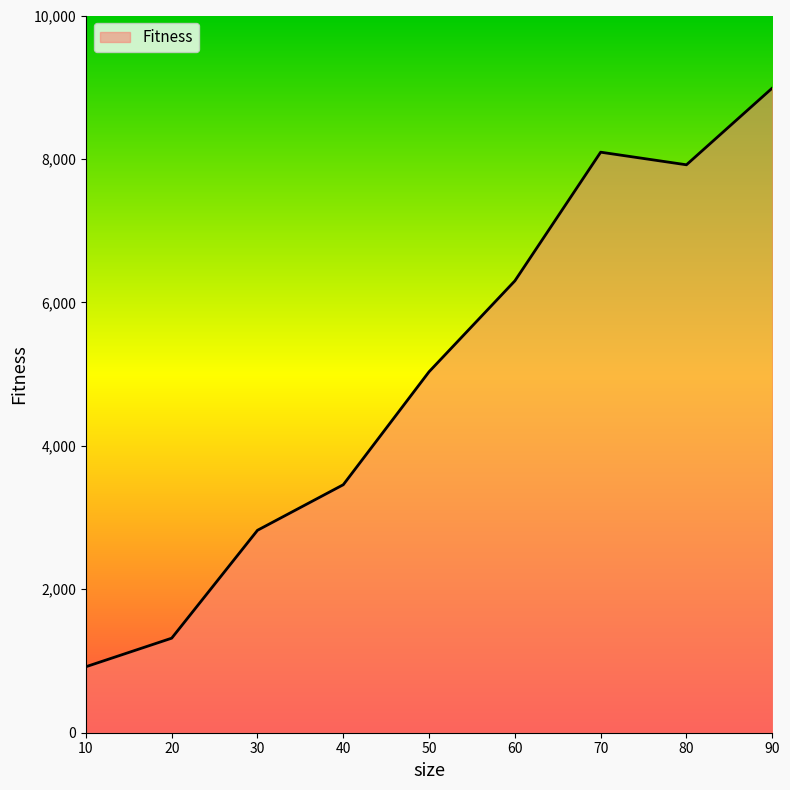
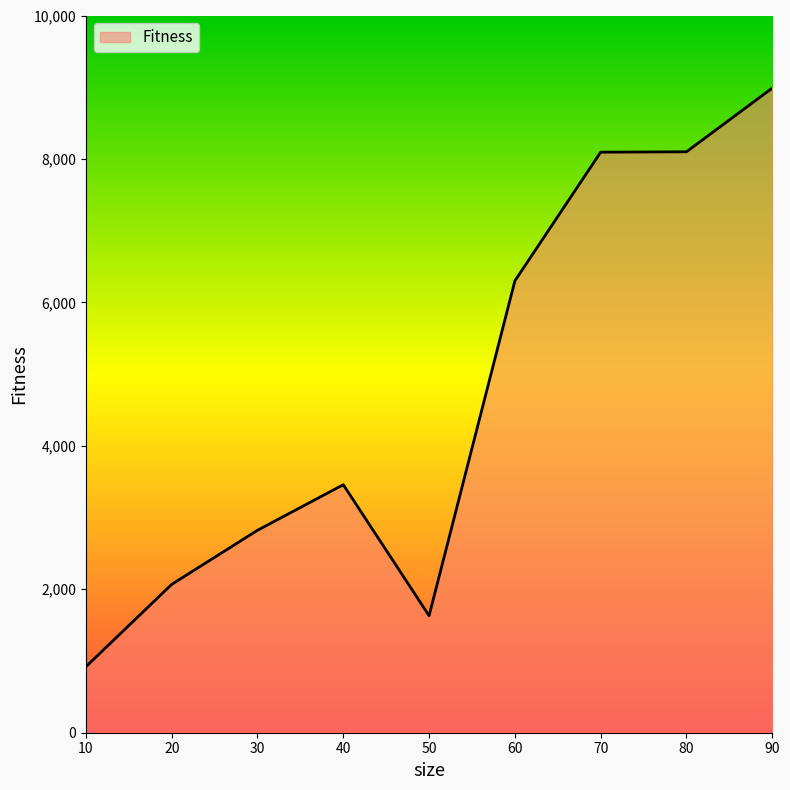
  {
    "10": "900",
-   "20": "1,300",
+   "20": "2,100",
    "30": "2,800",
    "40": "3,500",
-   "50": "5,000",
+   "50": "1,600",
    "60": "6,300",
    "70": "8,100",
-   "80": "7,900",
+   "80": "8,100",
    "90": "9,000"
  }
